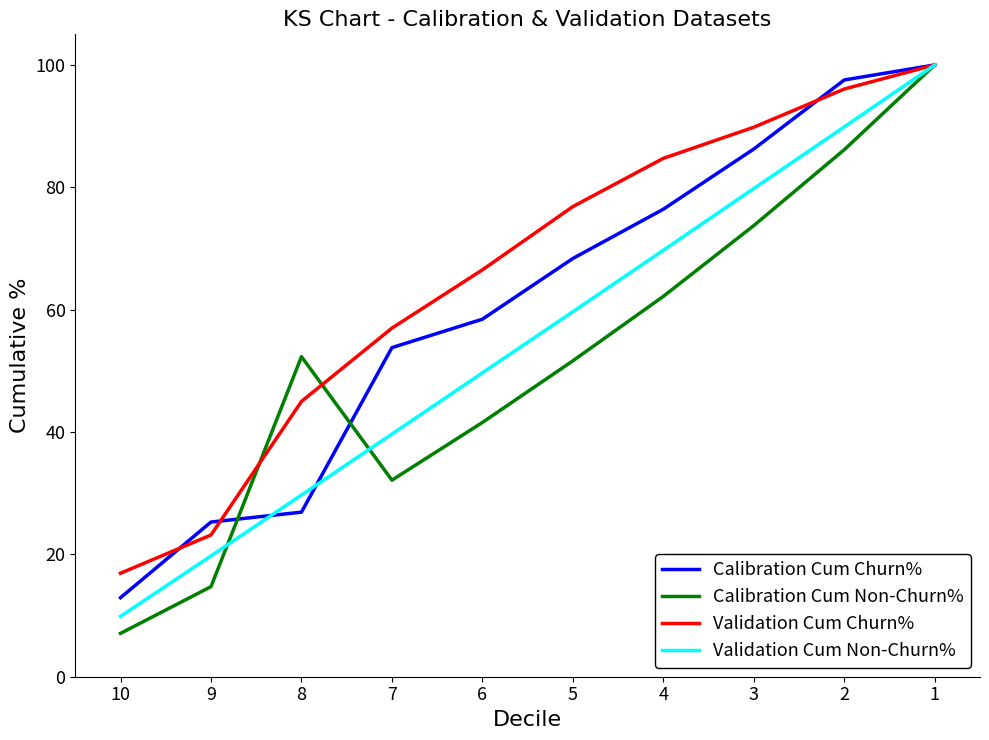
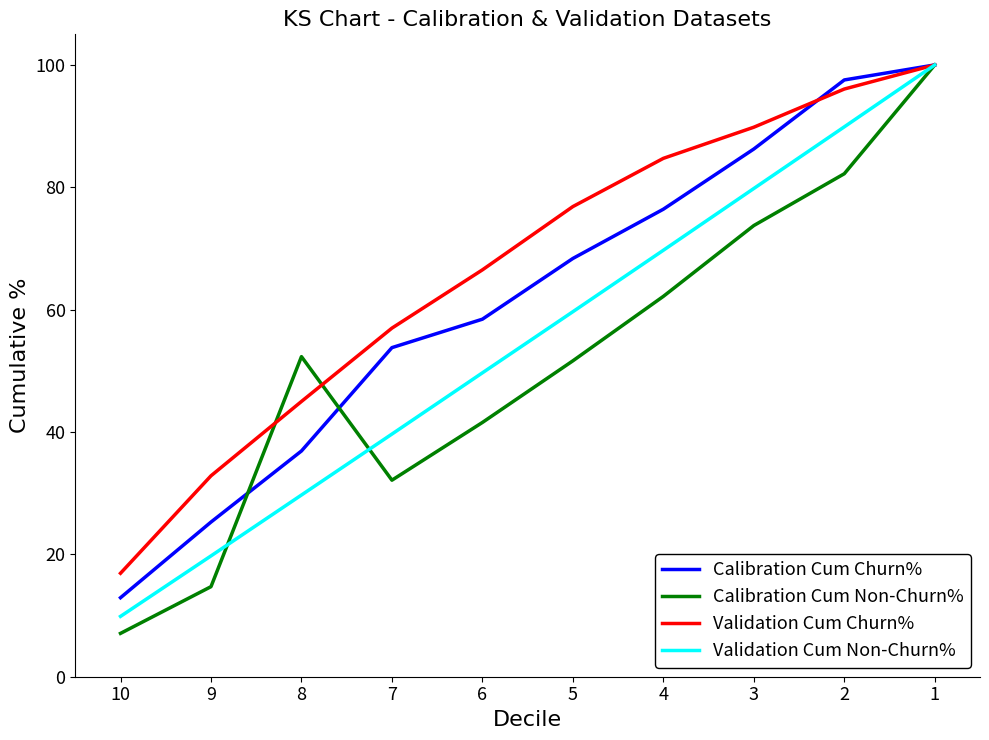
  {
    "Calibration Cum Churn%": {
      "10": 13,
      "9": 25,
-     "8": 27,
+     "8": 37,
      "7": 54,
      "6": 58,
      "5": 68,
      "4": 76,
      "3": 86,
      "2": 98
    },
    "Calibration Cum Non-Churn%": {
      "10": 7,
      "9": 15,
      "8": 52,
      "7": 32,
      "6": 42,
      "5": 52,
      "4": 62,
      "3": 74,
-     "2": 86
+     "2": 82
    },
    "Validation Cum Churn%": {
      "10": 17,
-     "9": 23,
+     "9": 33,
      "8": 45,
      "7": 57,
      "6": 67,
      "5": 77,
      "4": 85,
      "3": 90,
      "2": 96
    },
    "Validation Cum Non-Churn%": {
      "10": 10,
      "9": 20,
      "8": 30,
      "7": 40,
      "6": 50,
      "5": 60,
      "4": 70,
      "3": 80,
      "2": 90
    }
  }
